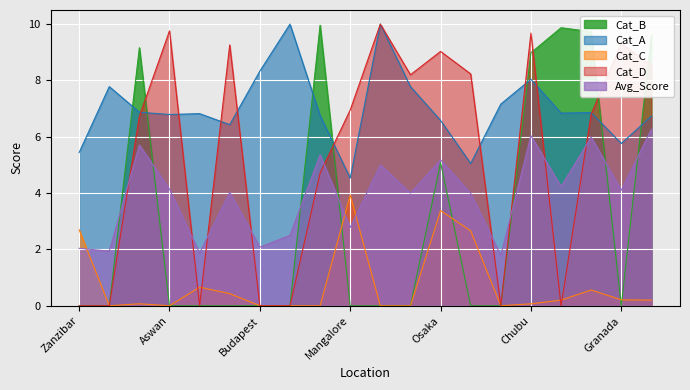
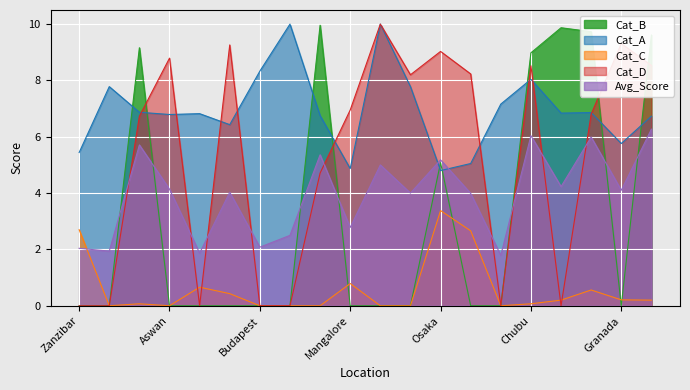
  {
    "Cat_B": {
      "Mangalore": 0.0,
      "Osaka": 5.1,
      "Chubu": 9.0,
      "Granada": 0.0
    },
    "Cat_A": {
      "Zanzibar": 5.4,
      "Aswan": 6.8,
      "Budapest": 8.3,
-     "Mangalore": 4.5,
-     "Osaka": 6.6,
+     "Mangalore": 4.9,
+     "Osaka": 4.8,
      "Chubu": 8.0,
      "Granada": 5.8
    },
    "Cat_C": {
      "Zanzibar": 2.7,
-     "Mangalore": 3.9,
+     "Mangalore": 0.8,
      "Osaka": 3.4,
      "Chubu": 0.1,
      "Granada": 0.2
    },
    "Cat_D": {
-     "Aswan": 9.8,
+     "Aswan": 8.8,
      "Mangalore": 7.0,
      "Osaka": 9.0,
-     "Chubu": 9.7
+     "Chubu": 8.5
    },
    "Avg_Score": {
      "Zanzibar": 2.0,
      "Aswan": 4.1,
      "Budapest": 2.1,
      "Mangalore": 2.8,
      "Osaka": 5.2,
      "Chubu": 6.0,
      "Granada": 4.1
    }
  }
